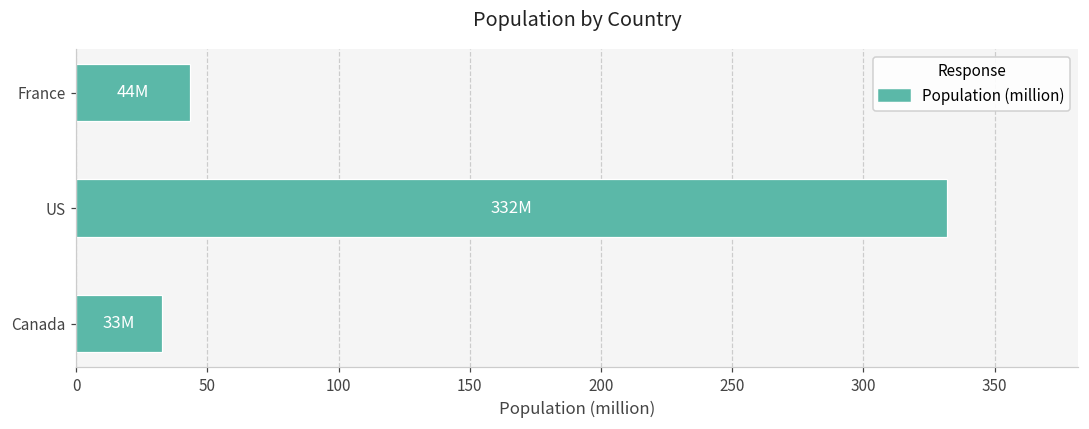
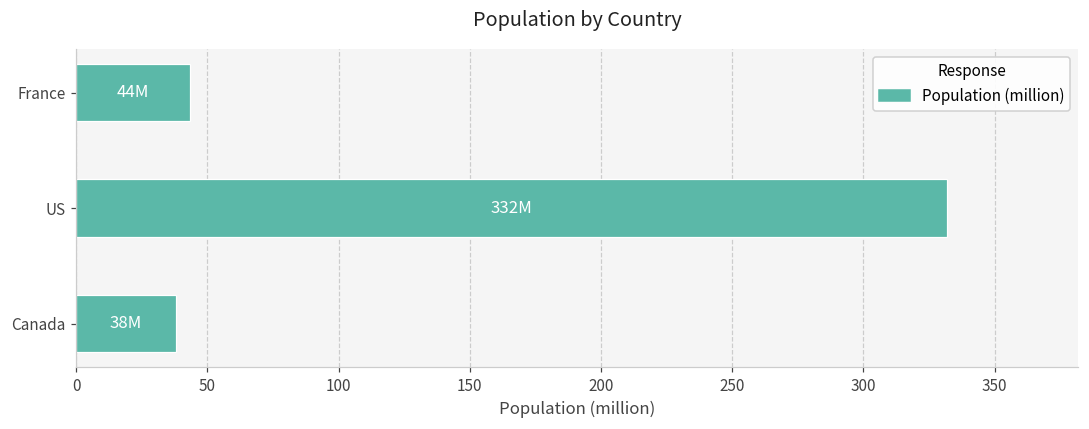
  {
    "France": "44M",
    "US": "332M",
-   "Canada": "33M"
+   "Canada": "38M"
  }
